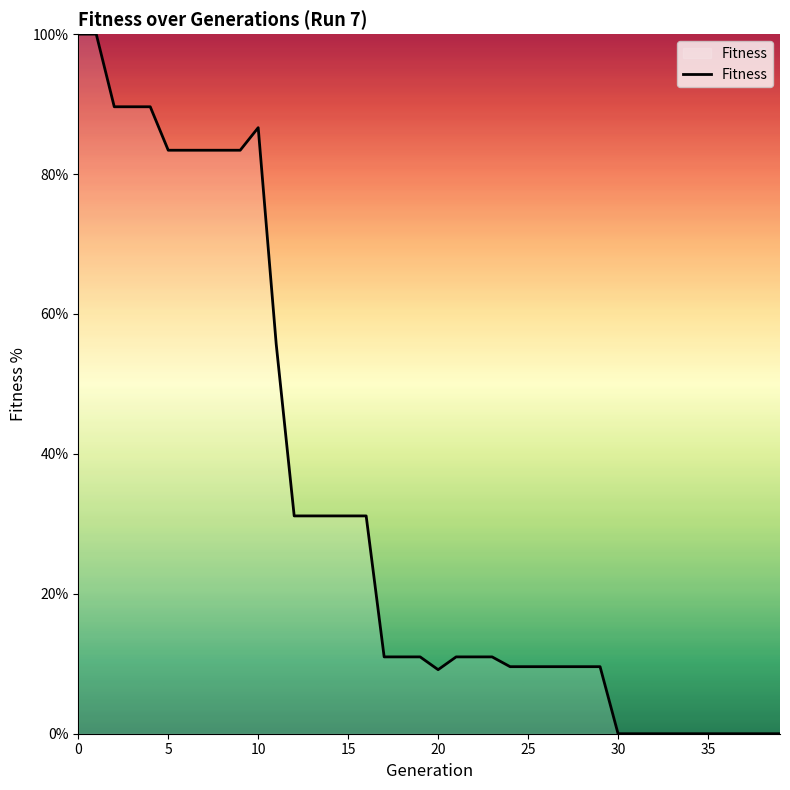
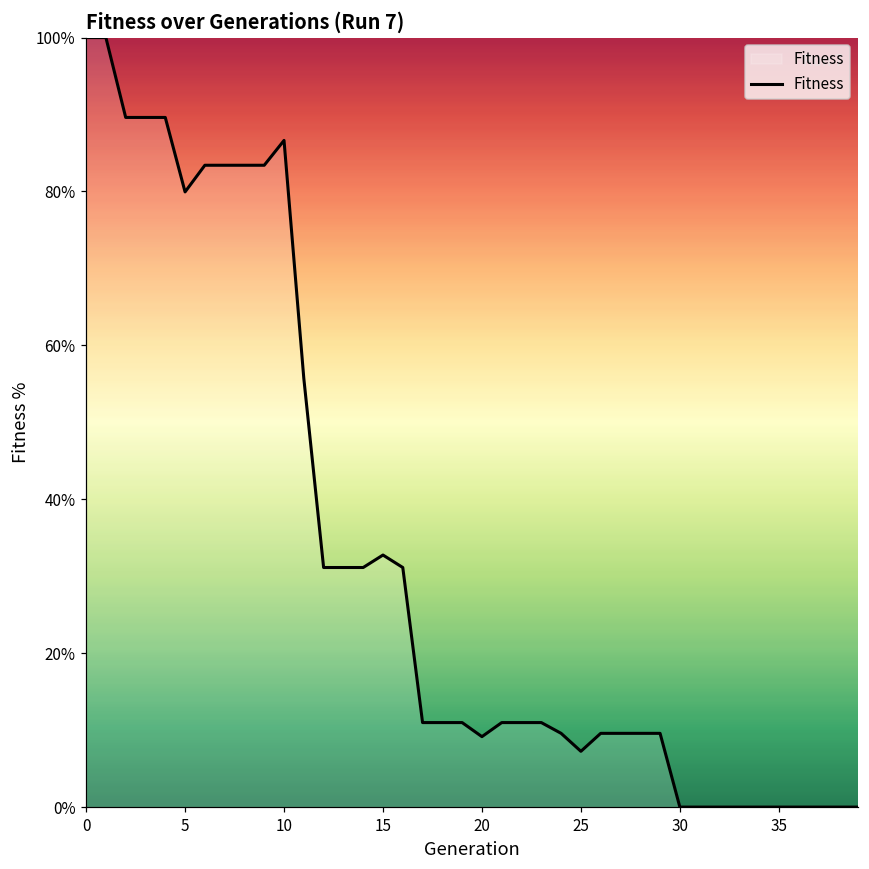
  {
    "0": "100%",
-   "5": "83%",
+   "5": "80%",
    "10": "87%",
-   "15": "31%",
+   "15": "33%",
    "20": "9%",
-   "25": "10%",
+   "25": "7%",
    "30": "0%",
    "35": "0%"
  }
